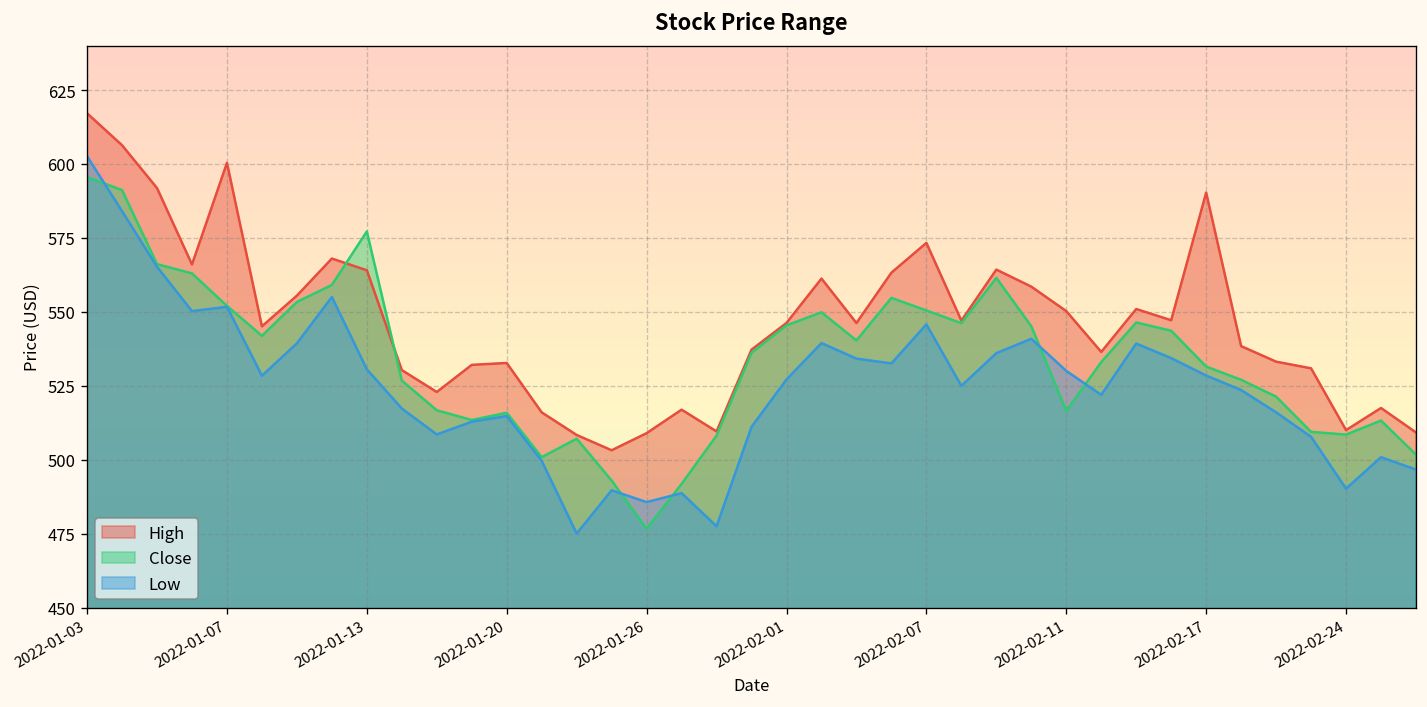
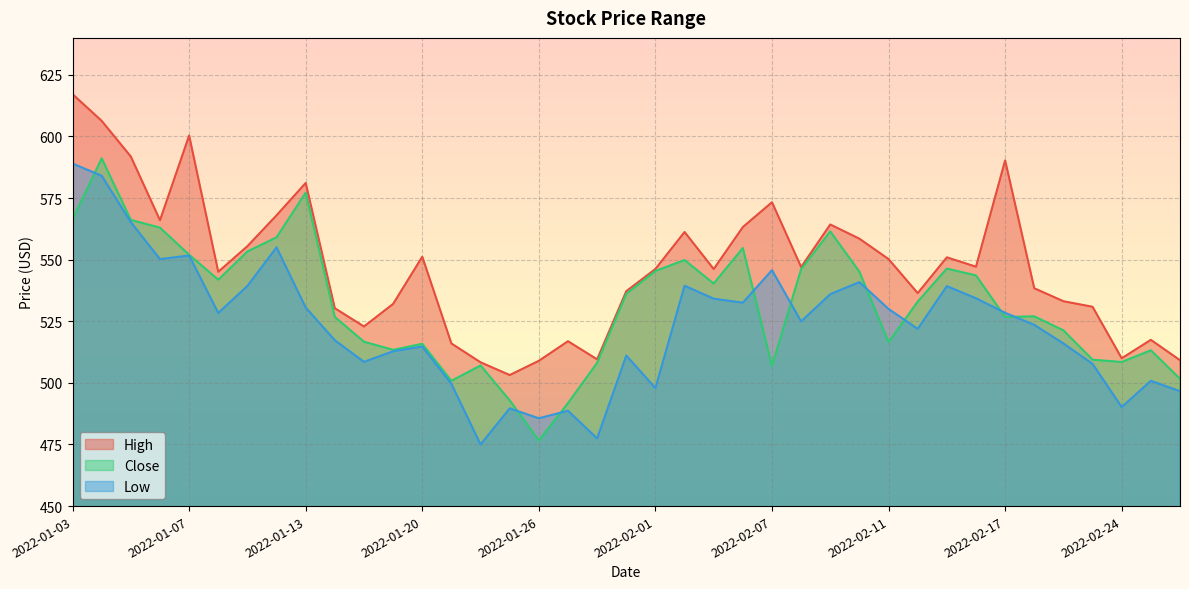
  {
    "High": {
      "2022-01-03": 617,
      "2022-01-07": 600,
-     "2022-01-13": 564,
-     "2022-01-20": 533,
+     "2022-01-13": 581,
+     "2022-01-20": 551,
      "2022-01-26": 509,
      "2022-02-07": 573,
      "2022-02-11": 550,
      "2022-02-17": 590,
      "2022-02-24": 510
    },
    "Close": {
-     "2022-01-03": 596,
+     "2022-01-03": 566,
      "2022-01-13": 577,
      "2022-01-20": 516,
      "2022-01-26": 477,
-     "2022-02-07": 550,
+     "2022-02-07": 507,
      "2022-02-11": 517,
-     "2022-02-17": 531,
+     "2022-02-17": 527,
      "2022-02-24": 508
    },
    "Low": {
-     "2022-01-03": 603,
+     "2022-01-03": 589,
      "2022-01-13": 531,
      "2022-01-20": 515,
      "2022-01-26": 486,
-     "2022-02-01": 527,
+     "2022-02-01": 498,
      "2022-02-07": 546,
      "2022-02-11": 530,
      "2022-02-17": 528,
      "2022-02-24": 490
    }
  }
